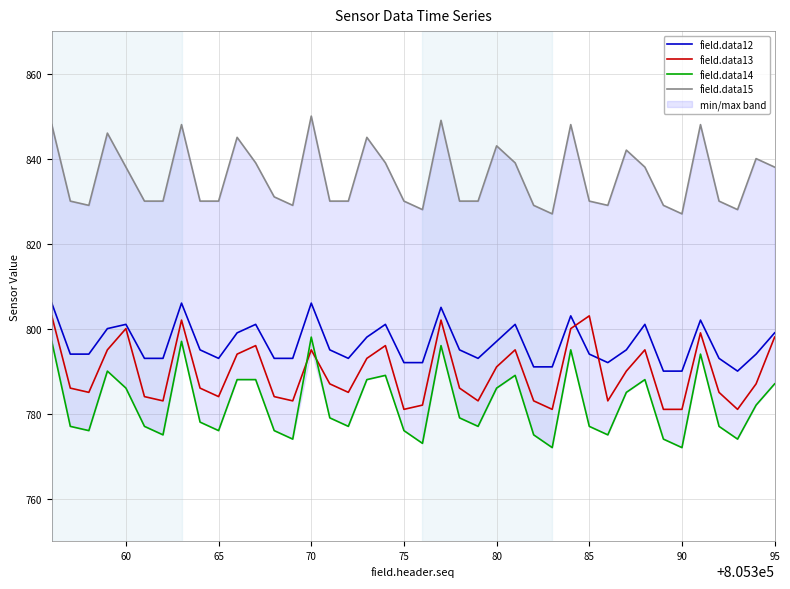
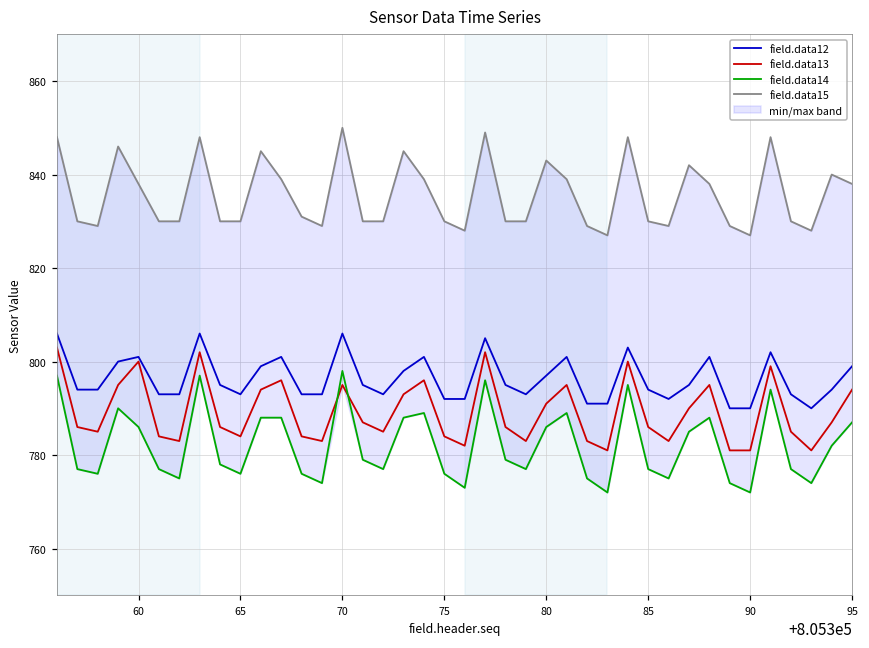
  {
    "field.data13": {
      "60": 800,
      "65": 784,
      "70": 795,
-     "75": 781,
+     "75": 784,
      "80": 791,
-     "85": 803,
+     "85": 786,
      "90": 781,
-     "95": 798
+     "95": 794
    },
    "field.data14": {
      "60": 786,
      "65": 776,
      "70": 798,
      "75": 776,
      "80": 786,
      "85": 777,
      "90": 772,
      "95": 787
    }
  }
